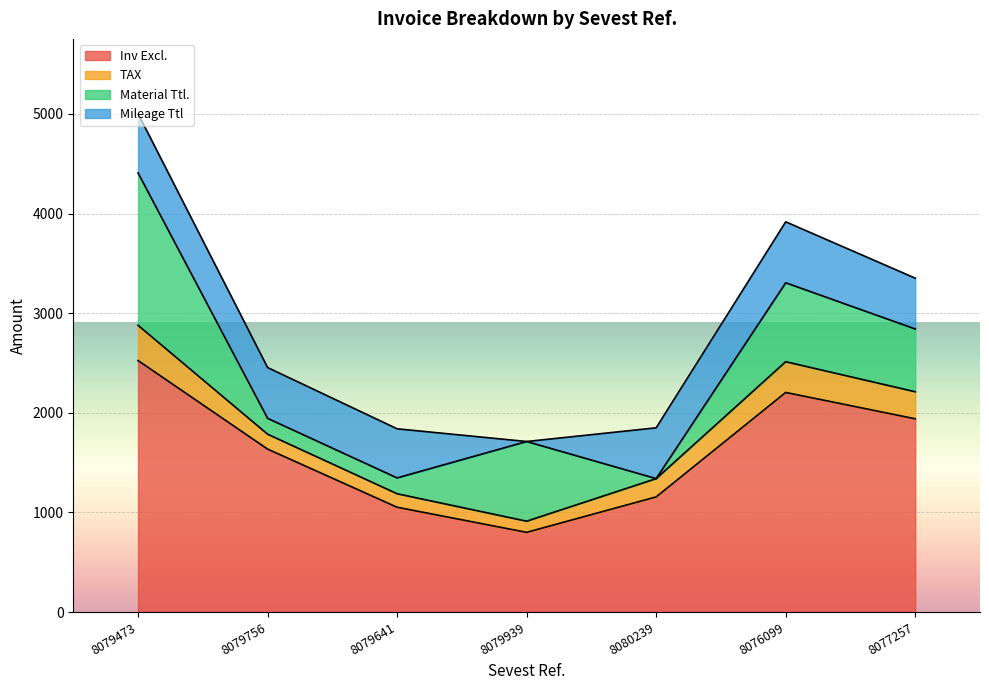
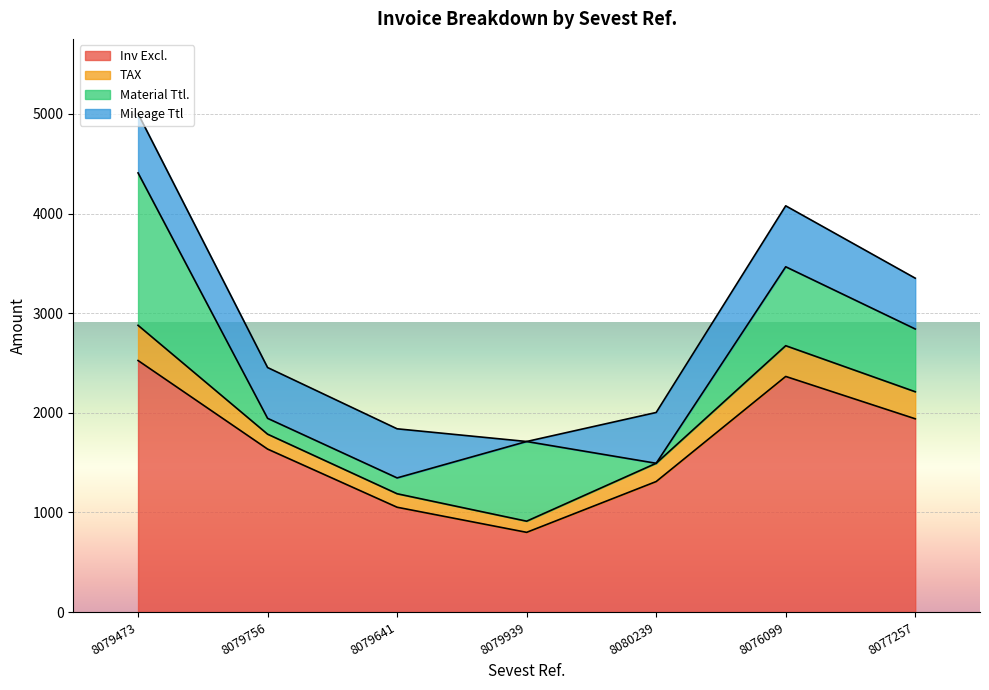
  {
    "Inv Excl.": {
      "8079473": 2500,
      "8079756": 1600,
      "8079641": 1100,
      "8079939": 800,
-     "8080239": 1200,
-     "8076099": 2200,
+     "8080239": 1300,
+     "8076099": 2400,
      "8077257": 1900
    },
    "TAX": {
      "8079473": 400,
      "8079756": 100,
      "8079641": 100,
      "8079939": 100,
      "8076099": 300,
      "8077257": 300
    },
    "Material Ttl.": {
      "8079473": 1500,
      "8079756": 200,
      "8079641": 200,
      "8076099": 800,
      "8077257": 600
    },
    "Mileage Ttl": {
      "8079756": 500,
      "8079641": 500,
      "8080239": 500,
      "8076099": 600,
      "8077257": 500
    }
  }
